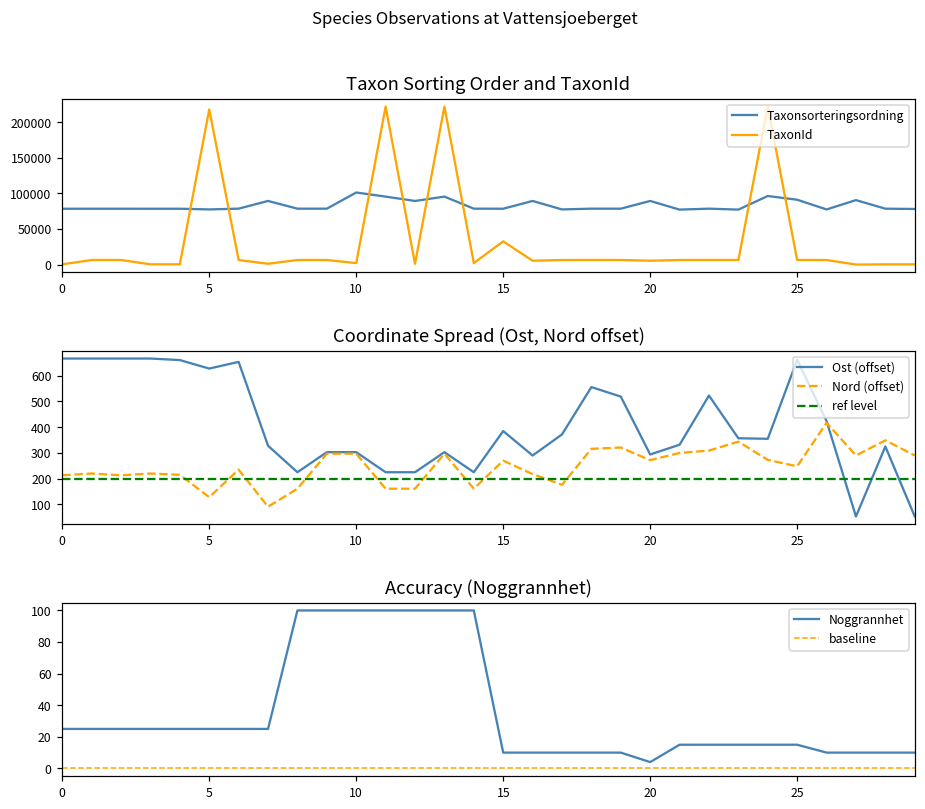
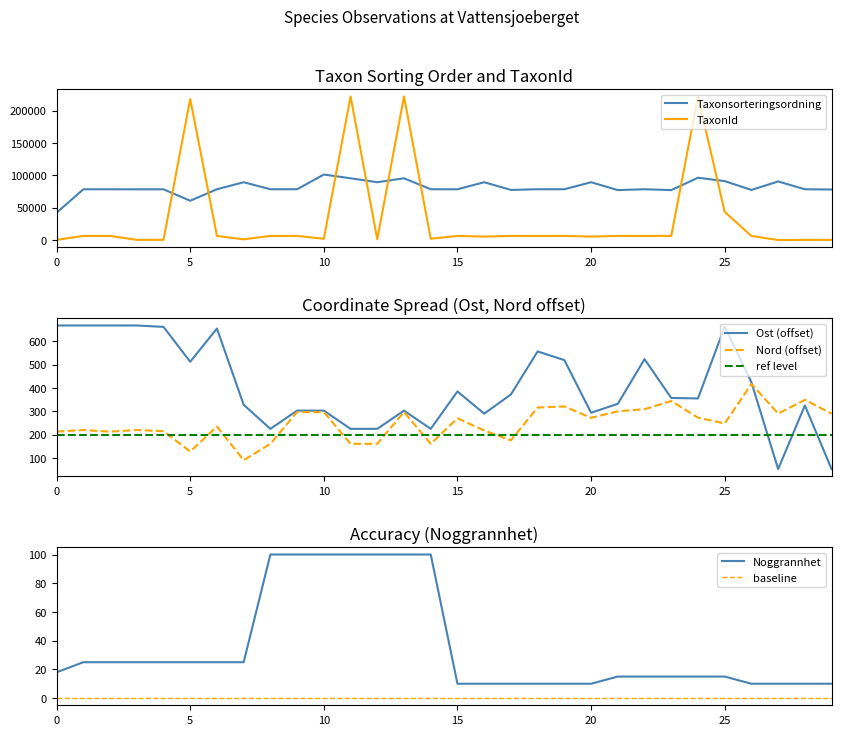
  {
    "Taxon Sorting Order and TaxonId": {
      "Taxonsorteringsordning": {
-       "0": 80000,
-       "5": 80000,
+       "0": 40000,
+       "5": 60000,
        "10": 100000,
        "15": 80000,
        "20": 90000,
        "25": 90000
      },
      "TaxonId": {
        "0": 0,
        "5": 220000,
        "10": 0,
-       "15": 30000,
+       "15": 10000,
        "20": 10000,
-       "25": 10000
+       "25": 40000
      }
    },
    "Coordinate Spread (Ost, Nord offset)": {
      "Ost (offset)": {
        "0": 670,
-       "5": 630,
+       "5": 510,
        "15": 390,
        "20": 290
      },
      "Nord (offset)": {
        "0": 210,
        "5": 130,
        "15": 270,
        "20": 270,
        "25": 250
      }
    },
    "Accuracy (Noggrannhet)": {
      "Noggrannhet": {
-       "0": 25,
+       "0": 18,
        "5": 25,
        "10": 100,
        "15": 10,
-       "20": 4,
+       "20": 10,
        "25": 15
      },
      "baseline": {
        "0": 0,
        "5": 0,
        "10": 0,
        "15": 0,
        "20": 0,
        "25": 0
      }
    }
  }
